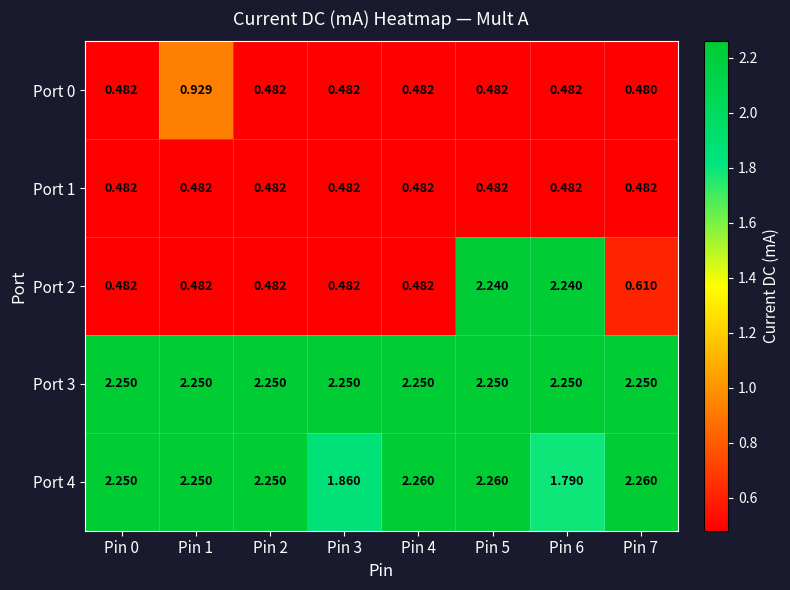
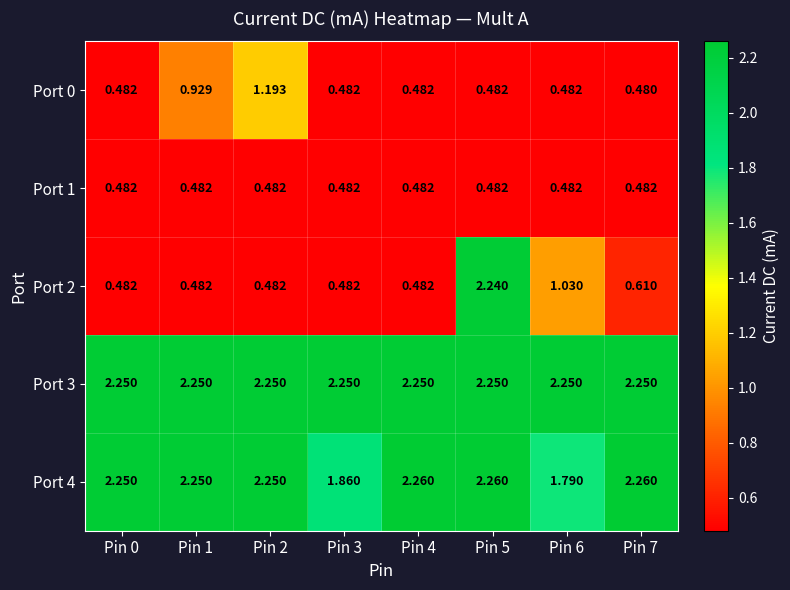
  {
    "Port 0": {
      "Pin 0": 0.482,
      "Pin 1": 0.929,
-     "Pin 2": 0.482,
+     "Pin 2": 1.193,
      "Pin 3": 0.482,
      "Pin 4": 0.482,
      "Pin 5": 0.482,
      "Pin 6": 0.482,
      "Pin 7": 0.480
    },
    "Port 1": {
      "Pin 0": 0.482,
      "Pin 1": 0.482,
      "Pin 2": 0.482,
      "Pin 3": 0.482,
      "Pin 4": 0.482,
      "Pin 5": 0.482,
      "Pin 6": 0.482,
      "Pin 7": 0.482
    },
    "Port 2": {
      "Pin 0": 0.482,
      "Pin 1": 0.482,
      "Pin 2": 0.482,
      "Pin 3": 0.482,
      "Pin 4": 0.482,
      "Pin 5": 2.240,
-     "Pin 6": 2.240,
+     "Pin 6": 1.030,
      "Pin 7": 0.610
    },
    "Port 3": {
      "Pin 0": 2.250,
      "Pin 1": 2.250,
      "Pin 2": 2.250,
      "Pin 3": 2.250,
      "Pin 4": 2.250,
      "Pin 5": 2.250,
      "Pin 6": 2.250,
      "Pin 7": 2.250
    },
    "Port 4": {
      "Pin 0": 2.250,
      "Pin 1": 2.250,
      "Pin 2": 2.250,
      "Pin 3": 1.860,
      "Pin 4": 2.260,
      "Pin 5": 2.260,
      "Pin 6": 1.790,
      "Pin 7": 2.260
    }
  }
